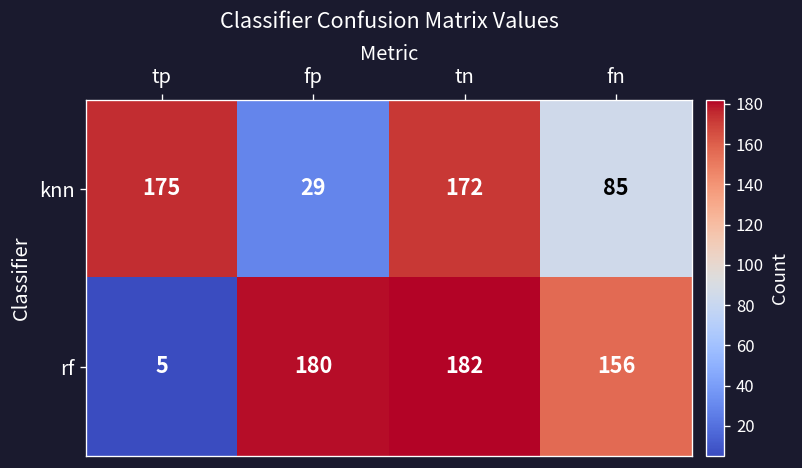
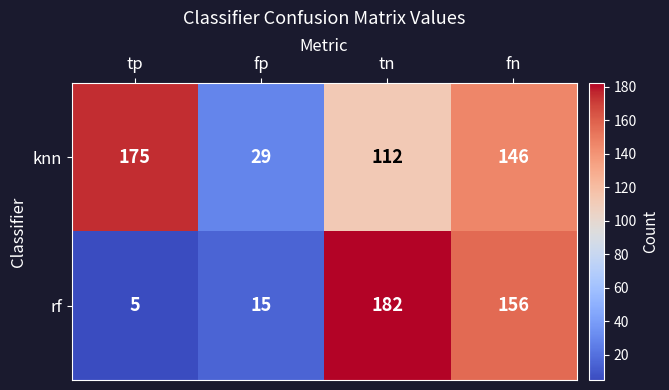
  {
    "knn": {
      "tp": 175,
      "fp": 29,
-     "tn": 172,
-     "fn": 85
+     "tn": 112,
+     "fn": 146
    },
    "rf": {
      "tp": 5,
-     "fp": 180,
+     "fp": 15,
      "tn": 182,
      "fn": 156
    }
  }
